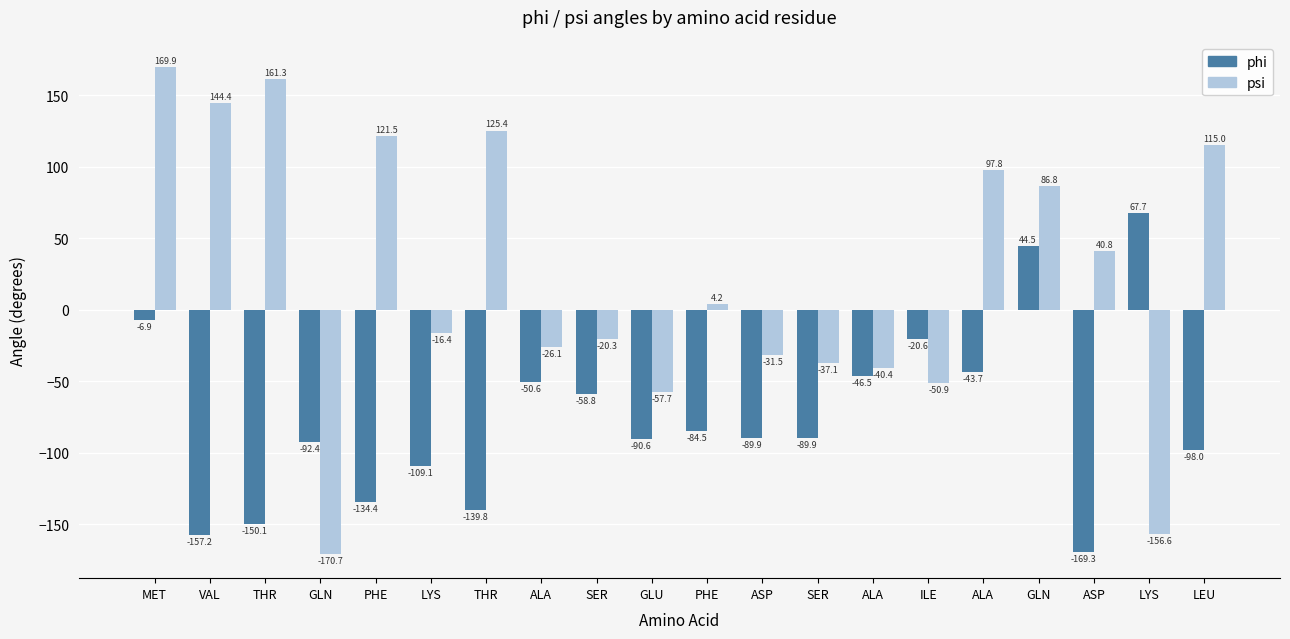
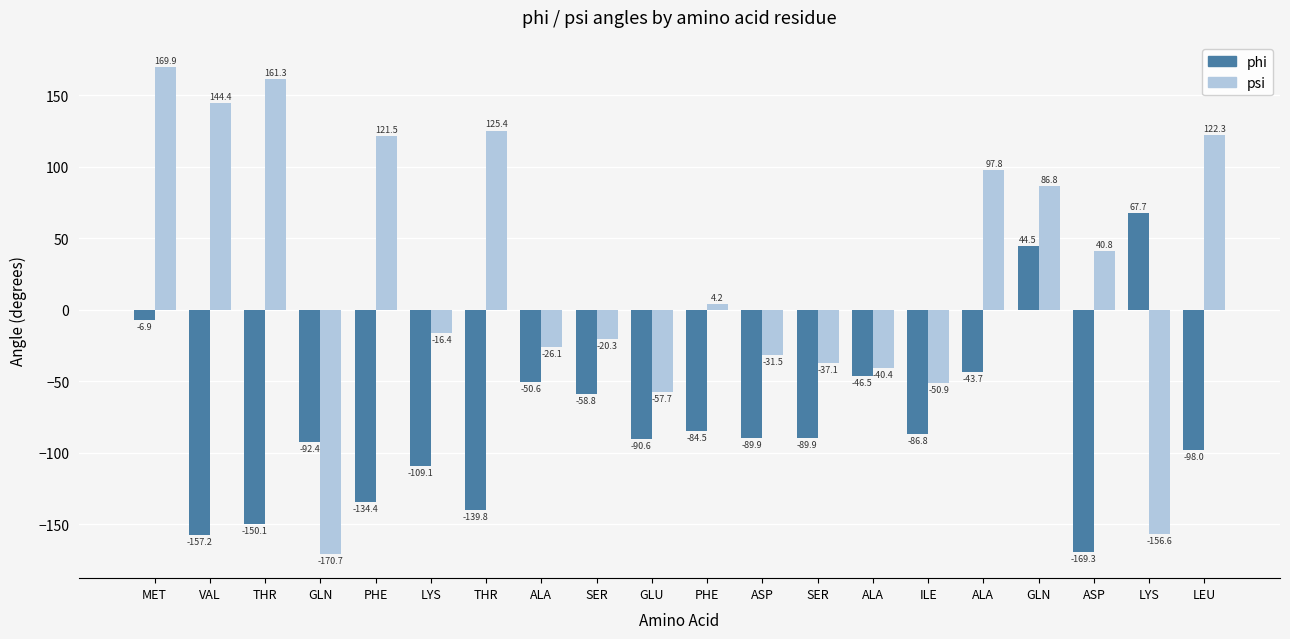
  {
    "phi": {
      "MET": -6.9,
      "VAL": -157.2,
      "GLU": -90.6,
-     "ILE": -20.6,
+     "ILE": -86.8,
      "LEU": -98.0
    },
    "psi": {
      "MET": 169.9,
      "VAL": 144.4,
      "GLU": -57.7,
      "ILE": -50.9,
-     "LEU": 115.0
+     "LEU": 122.3
    }
  }
